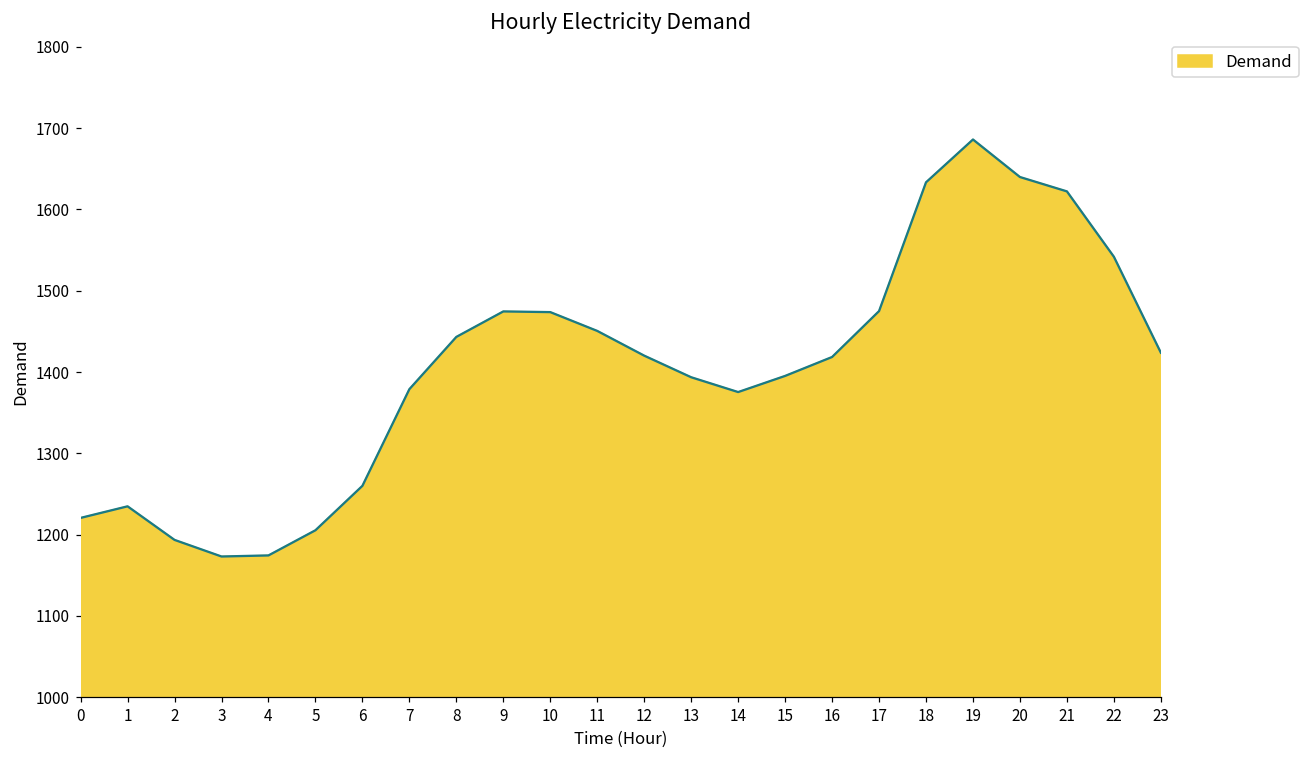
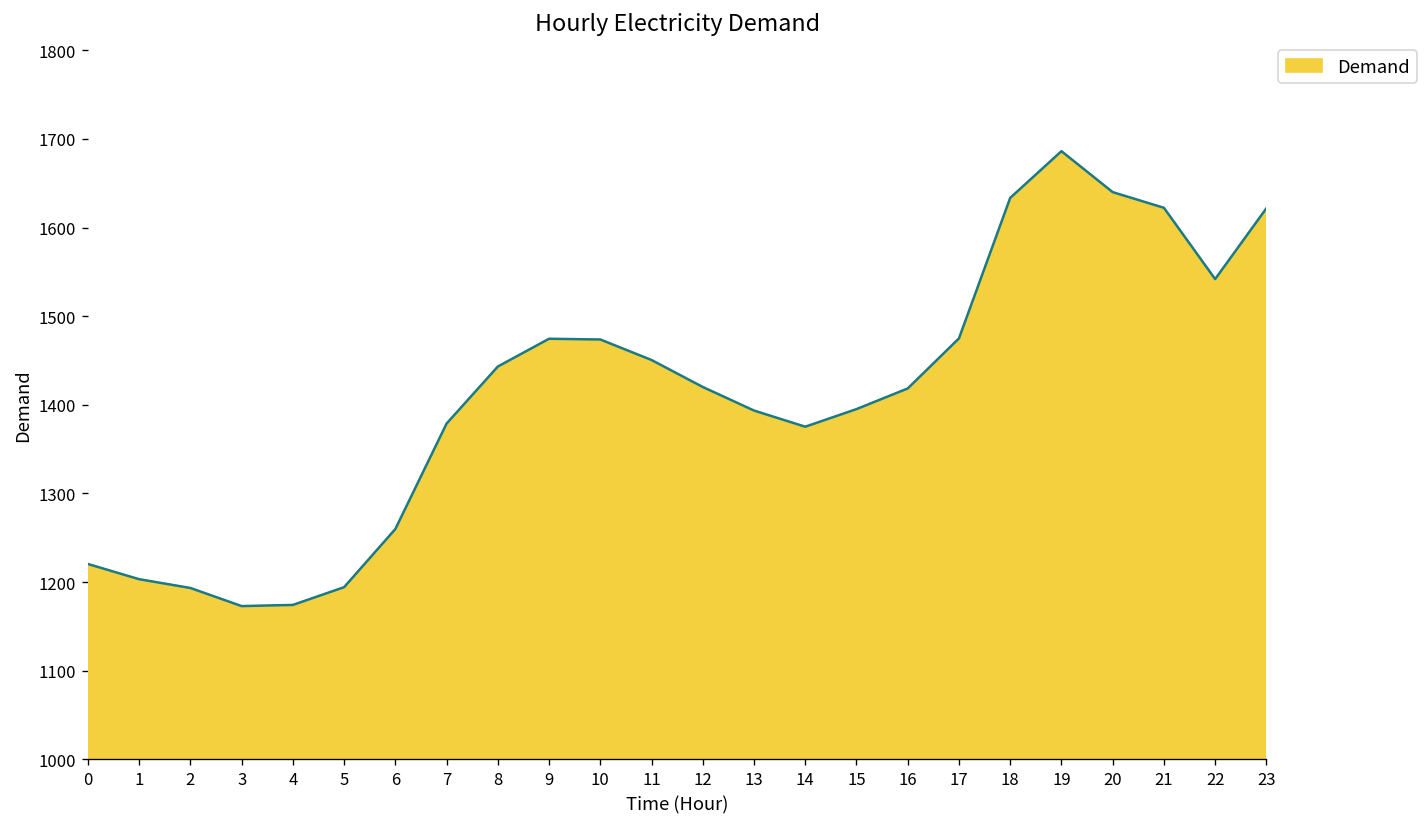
  {
    "0": 1220,
-   "1": 1230,
+   "1": 1200,
    "2": 1190,
    "3": 1170,
    "4": 1170,
-   "5": 1210,
+   "5": 1190,
    "6": 1260,
    "7": 1380,
    "8": 1440,
    "9": 1470,
    "10": 1470,
    "11": 1450,
    "12": 1420,
    "13": 1390,
    "14": 1380,
    "15": 1400,
    "16": 1420,
    "17": 1470,
    "18": 1630,
    "19": 1690,
    "20": 1640,
    "21": 1620,
    "22": 1540,
-   "23": 1420
+   "23": 1620
  }
